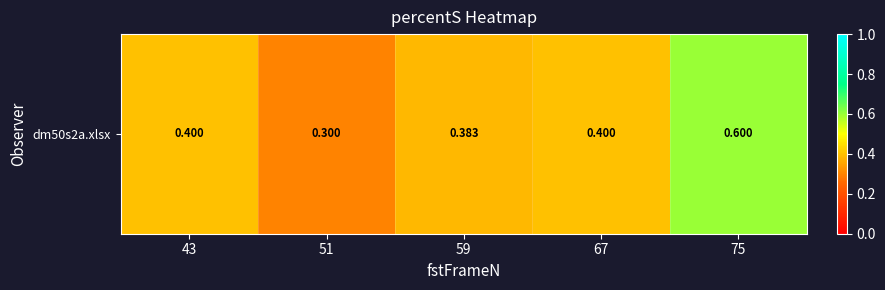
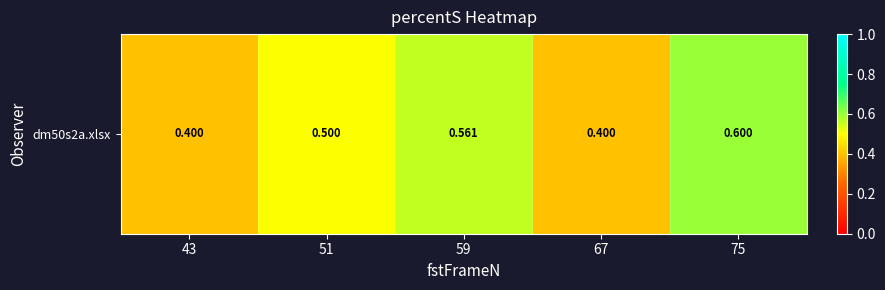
  {
    "dm50s2a.xlsx": {
      "43": 0.400,
-     "51": 0.300,
-     "59": 0.383,
+     "51": 0.500,
+     "59": 0.561,
      "67": 0.400,
      "75": 0.600
    }
  }
